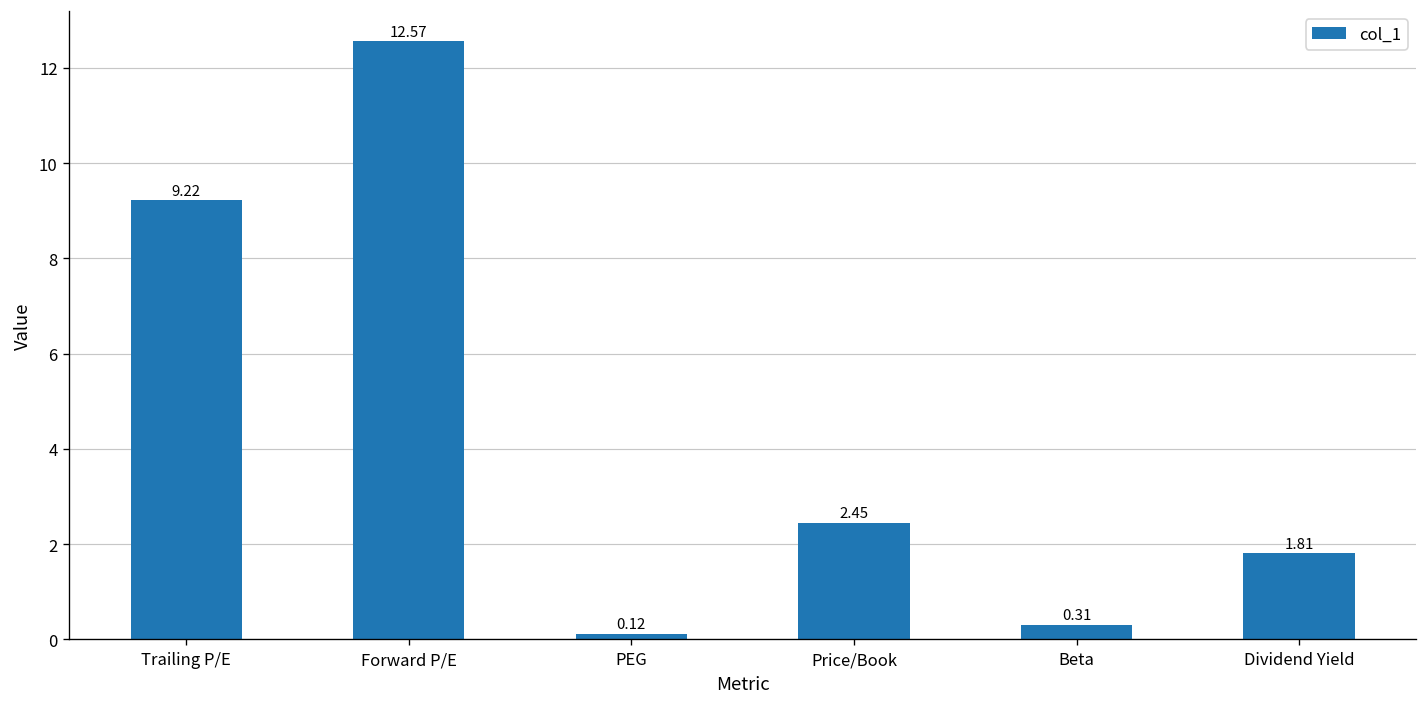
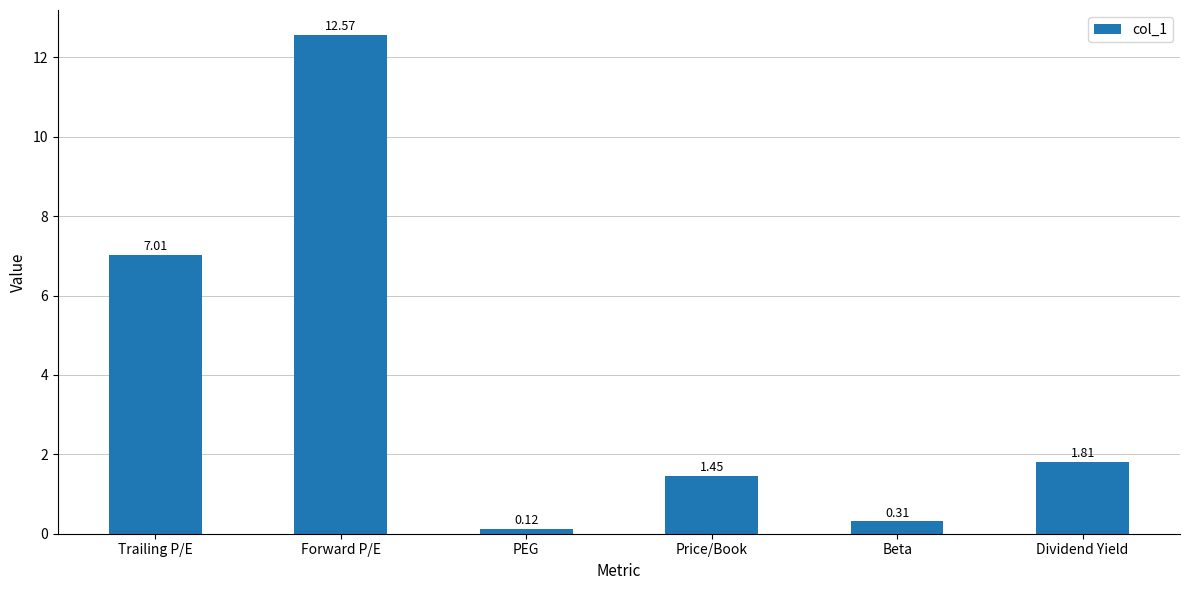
  {
-   "Trailing P/E": 9.22,
+   "Trailing P/E": 7.01,
    "Forward P/E": 12.57,
    "PEG": 0.12,
-   "Price/Book": 2.45,
+   "Price/Book": 1.45,
    "Beta": 0.31,
    "Dividend Yield": 1.81
  }
